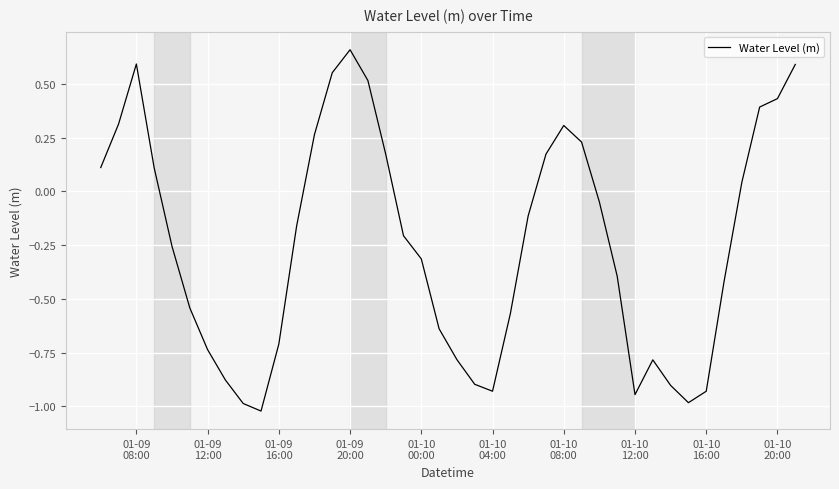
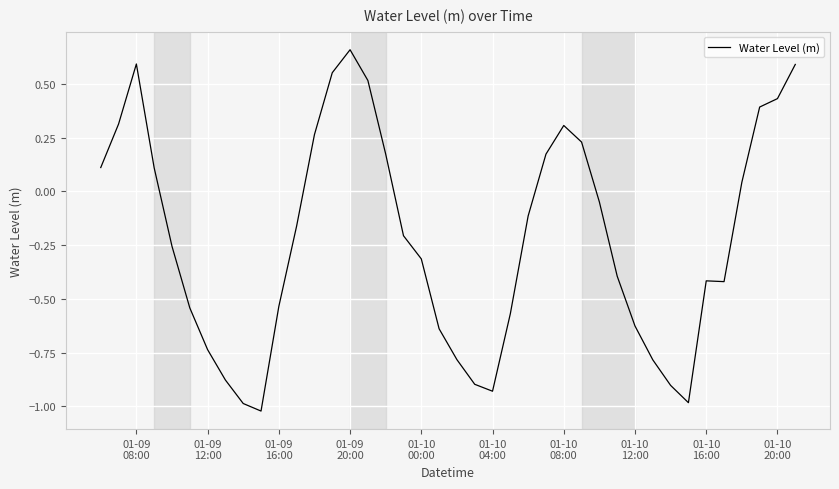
  {
    "01-09 08:00": 0.59,
    "01-09 12:00": -0.74,
-   "01-09 16:00": -0.71,
+   "01-09 16:00": -0.53,
    "01-09 20:00": 0.66,
    "01-10 00:00": -0.31,
    "01-10 04:00": -0.93,
    "01-10 08:00": 0.31,
-   "01-10 12:00": -0.95,
-   "01-10 16:00": -0.93,
+   "01-10 12:00": -0.63,
+   "01-10 16:00": -0.42,
    "01-10 20:00": 0.43
  }
